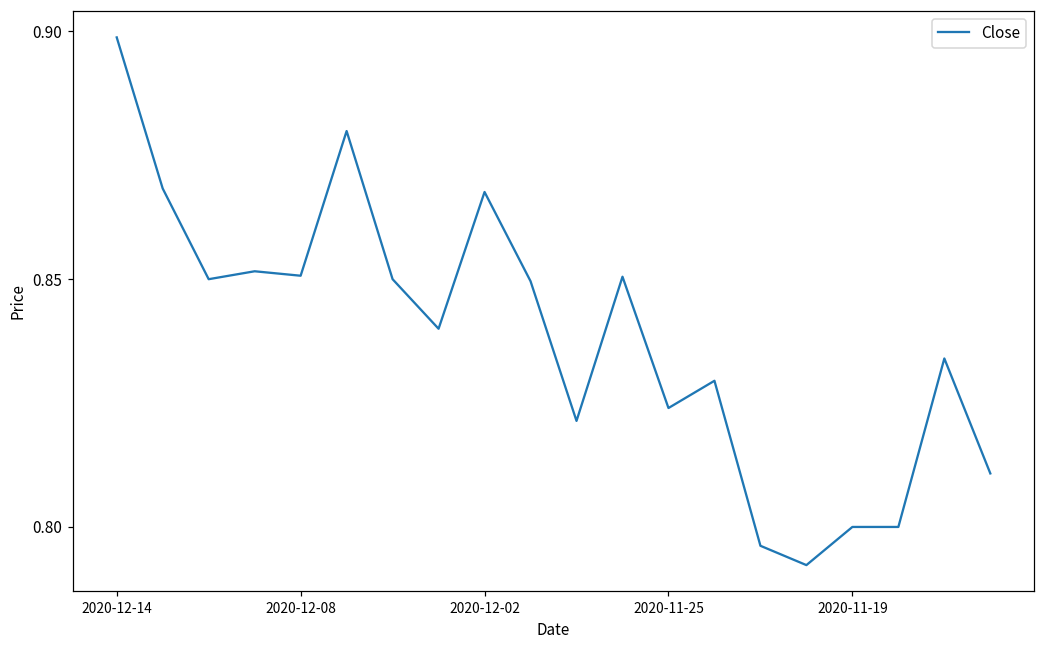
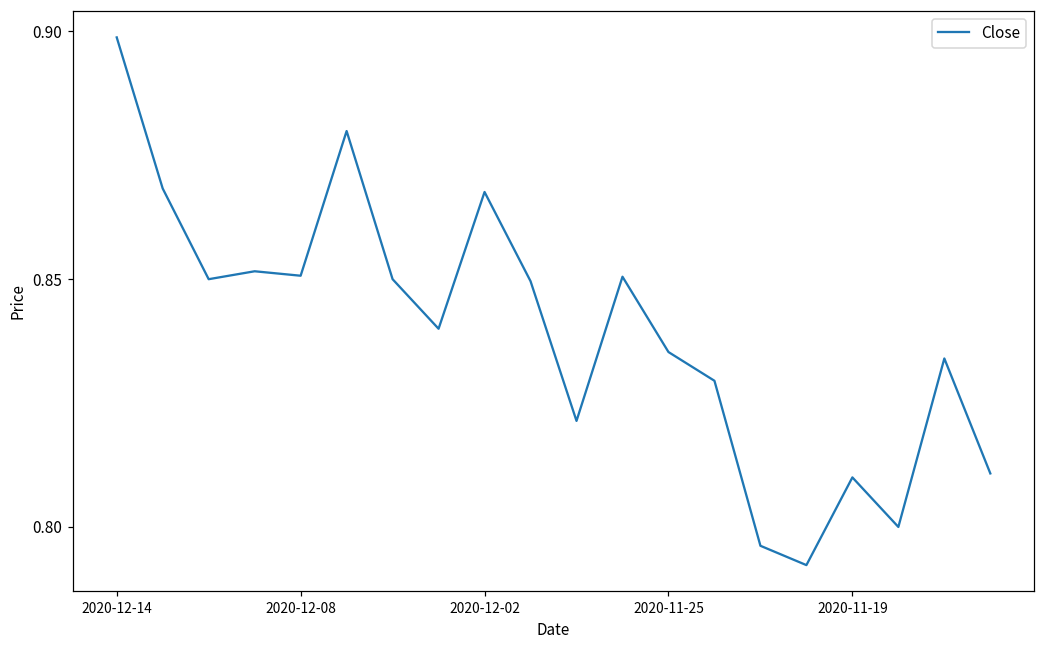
  {
    "2020-12-14": 0.899,
    "2020-12-08": 0.851,
    "2020-12-02": 0.868,
-   "2020-11-25": 0.824,
-   "2020-11-19": 0.80
+   "2020-11-25": 0.835,
+   "2020-11-19": 0.81
  }
